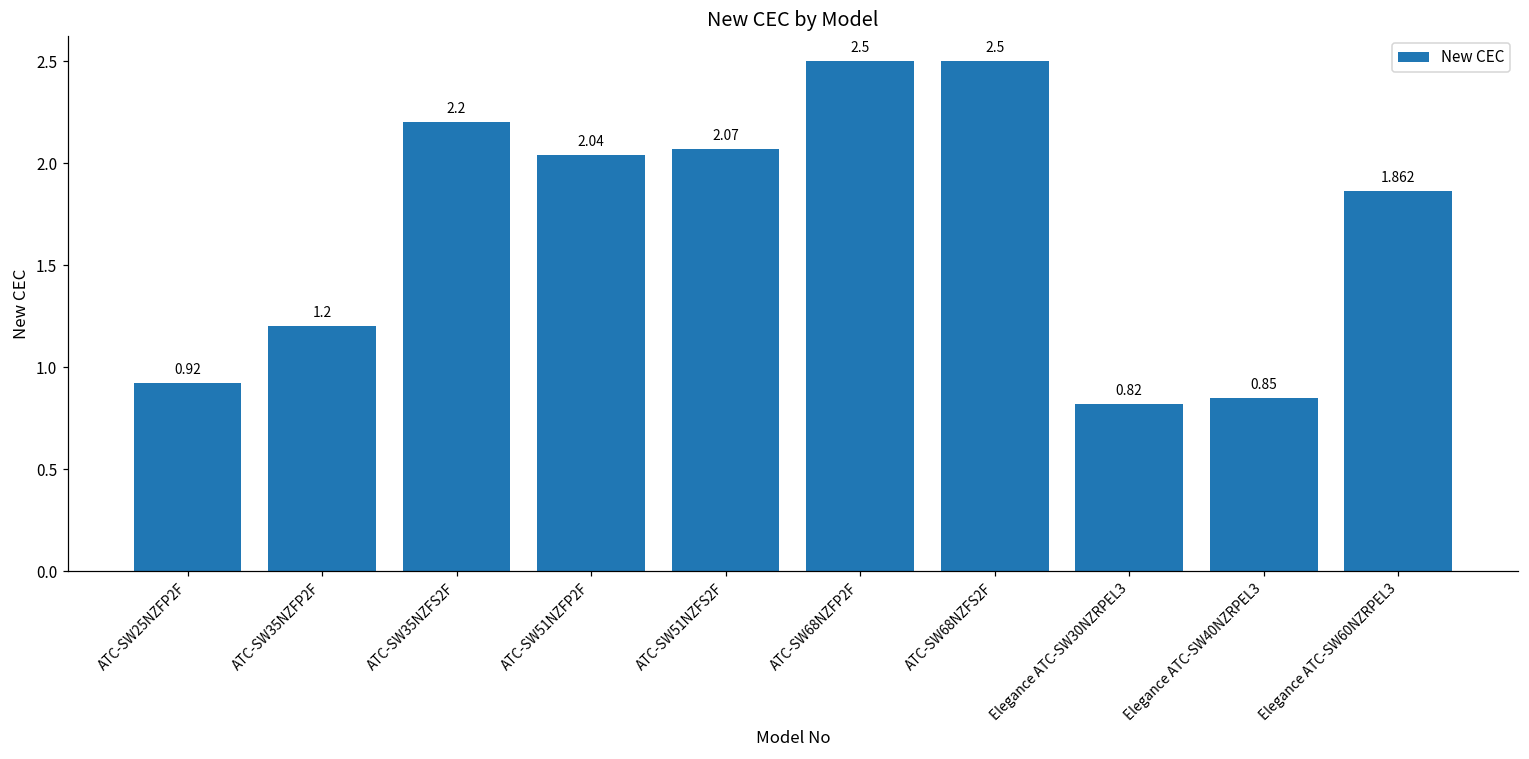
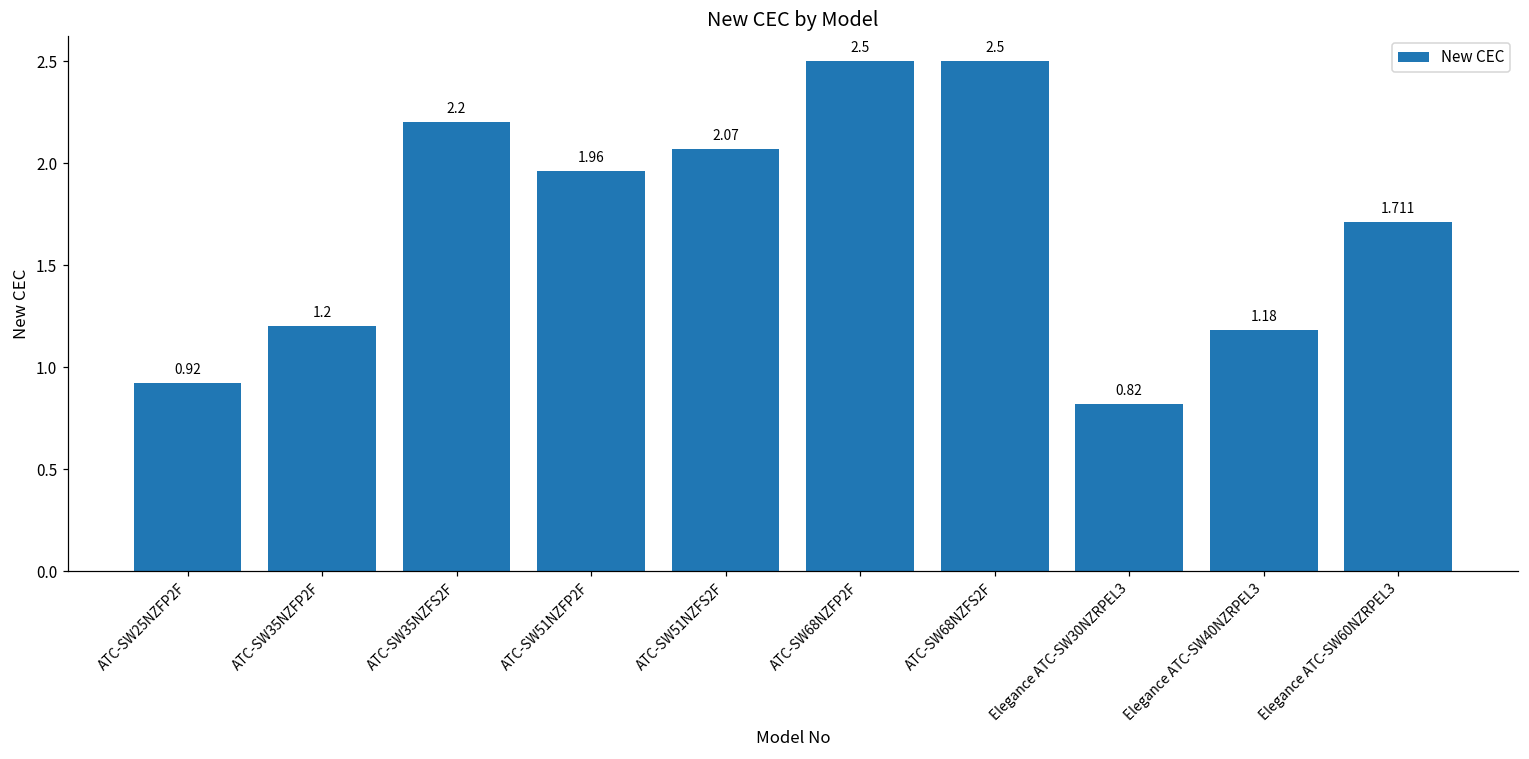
  {
    "ATC-SW25NZFP2F": 0.92,
    "ATC-SW35NZFP2F": 1.2,
    "ATC-SW35NZFS2F": 2.2,
-   "ATC-SW51NZFP2F": 2.04,
+   "ATC-SW51NZFP2F": 1.96,
    "ATC-SW51NZFS2F": 2.07,
    "ATC-SW68NZFP2F": 2.5,
    "ATC-SW68NZFS2F": 2.5,
    "Elegance ATC-SW30NZRPEL3": 0.82,
-   "Elegance ATC-SW40NZRPEL3": 0.85,
-   "Elegance ATC-SW60NZRPEL3": 1.862
+   "Elegance ATC-SW40NZRPEL3": 1.18,
+   "Elegance ATC-SW60NZRPEL3": 1.711
  }
